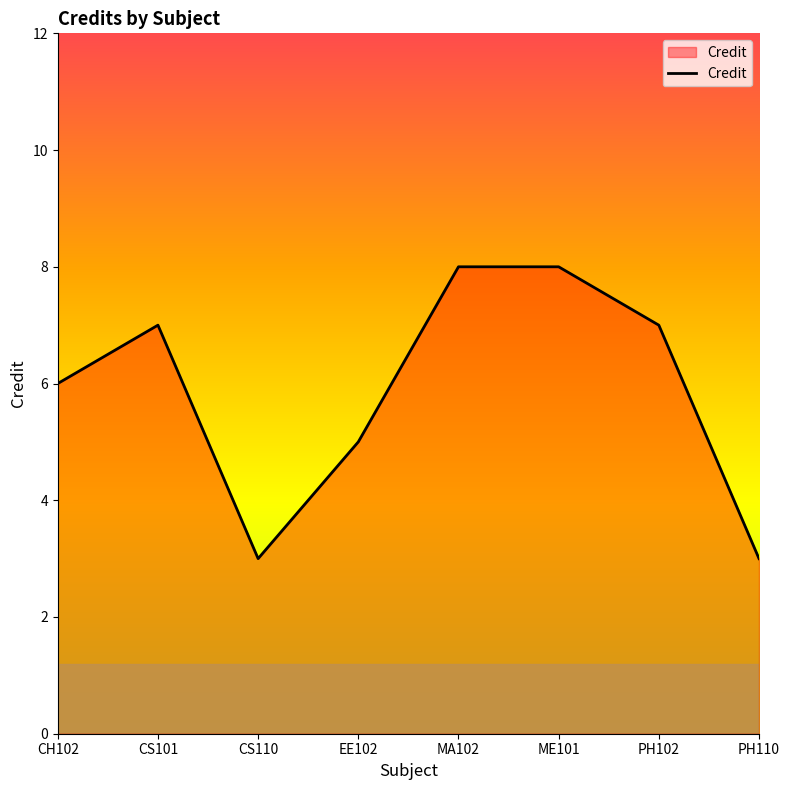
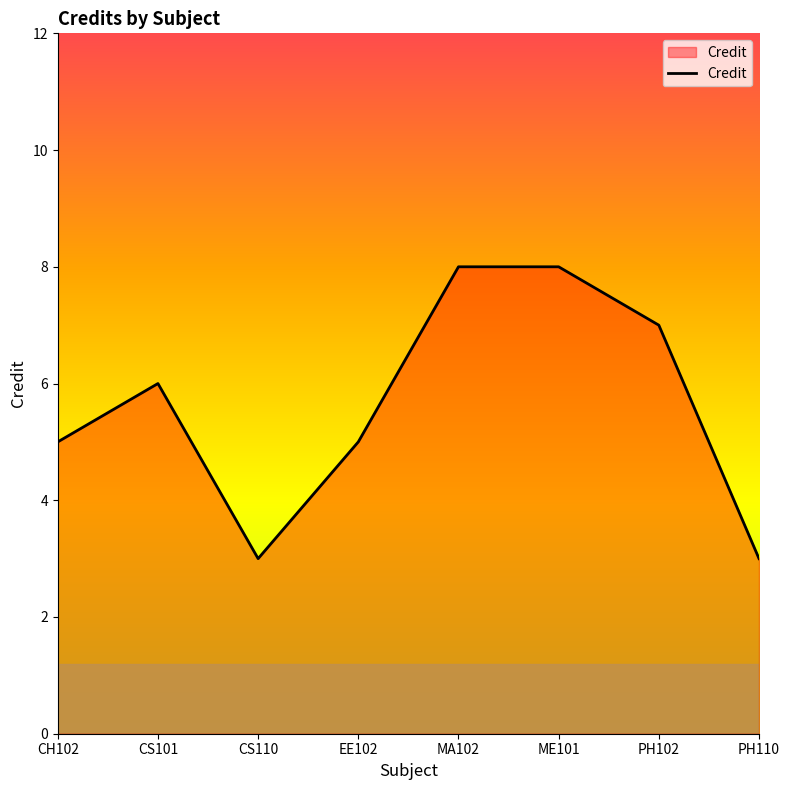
  {
-   "CH102": 6,
-   "CS101": 7,
+   "CH102": 5,
+   "CS101": 6,
    "CS110": 3,
    "EE102": 5,
    "MA102": 8,
    "ME101": 8,
    "PH102": 7,
    "PH110": 3
  }
